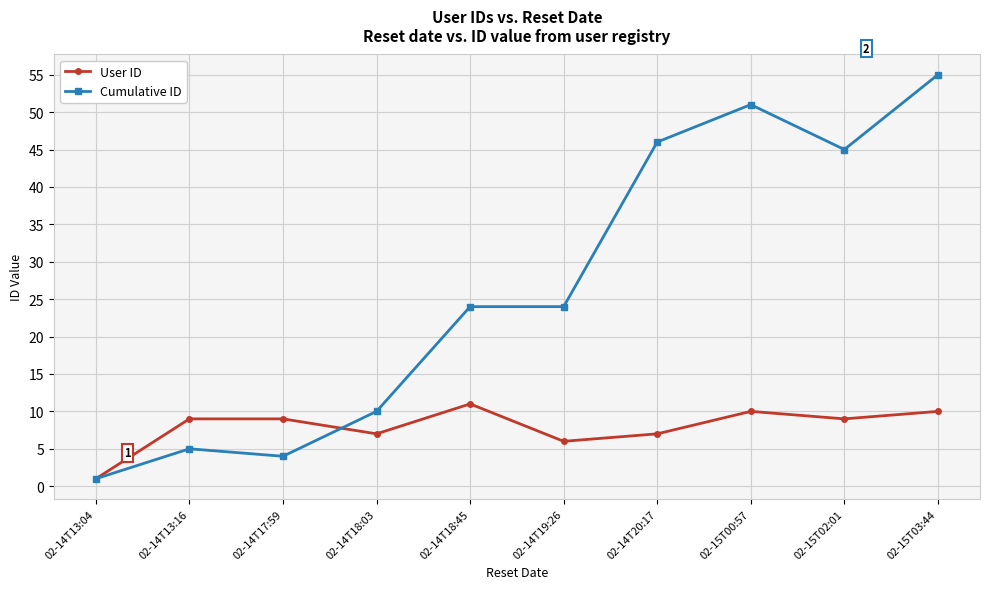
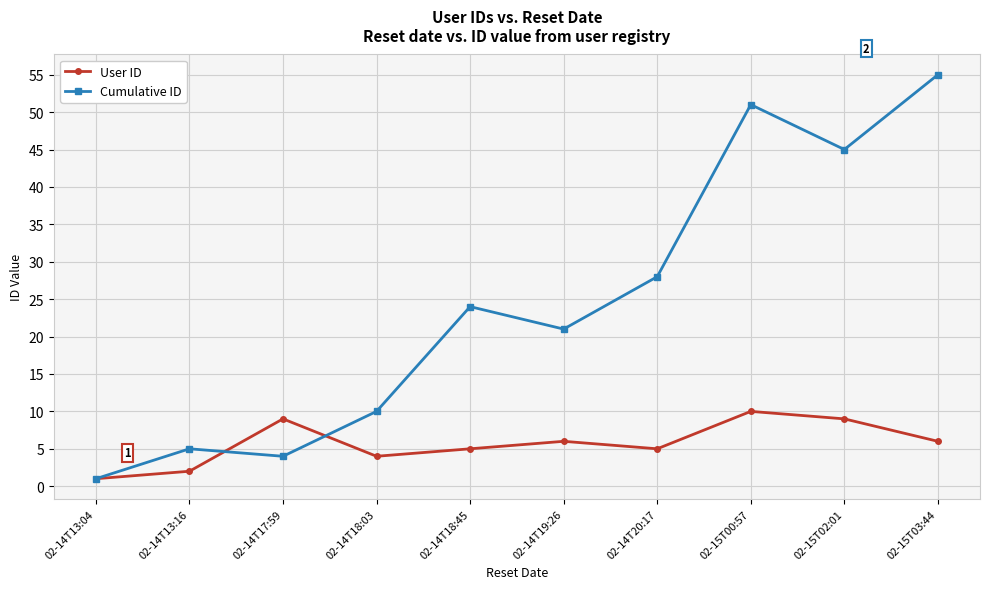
  {
    "User ID": {
-     "02-14T13:16": 9,
+     "02-14T13:16": 2,
      "02-14T17:59": 9,
-     "02-14T18:03": 7,
-     "02-14T18:45": 11,
+     "02-14T18:03": 4,
+     "02-14T18:45": 5,
      "02-14T19:26": 6,
-     "02-14T20:17": 7,
+     "02-14T20:17": 5,
      "02-15T00:57": 10,
      "02-15T02:01": 9,
-     "02-15T03:44": 10
+     "02-15T03:44": 6
    },
    "Cumulative ID": {
      "02-14T13:16": 5,
      "02-14T17:59": 4,
      "02-14T18:03": 10,
      "02-14T18:45": 24,
-     "02-14T19:26": 24,
-     "02-14T20:17": 46,
+     "02-14T19:26": 21,
+     "02-14T20:17": 28,
      "02-15T00:57": 51,
      "02-15T02:01": 45,
      "02-15T03:44": 55
    }
  }
